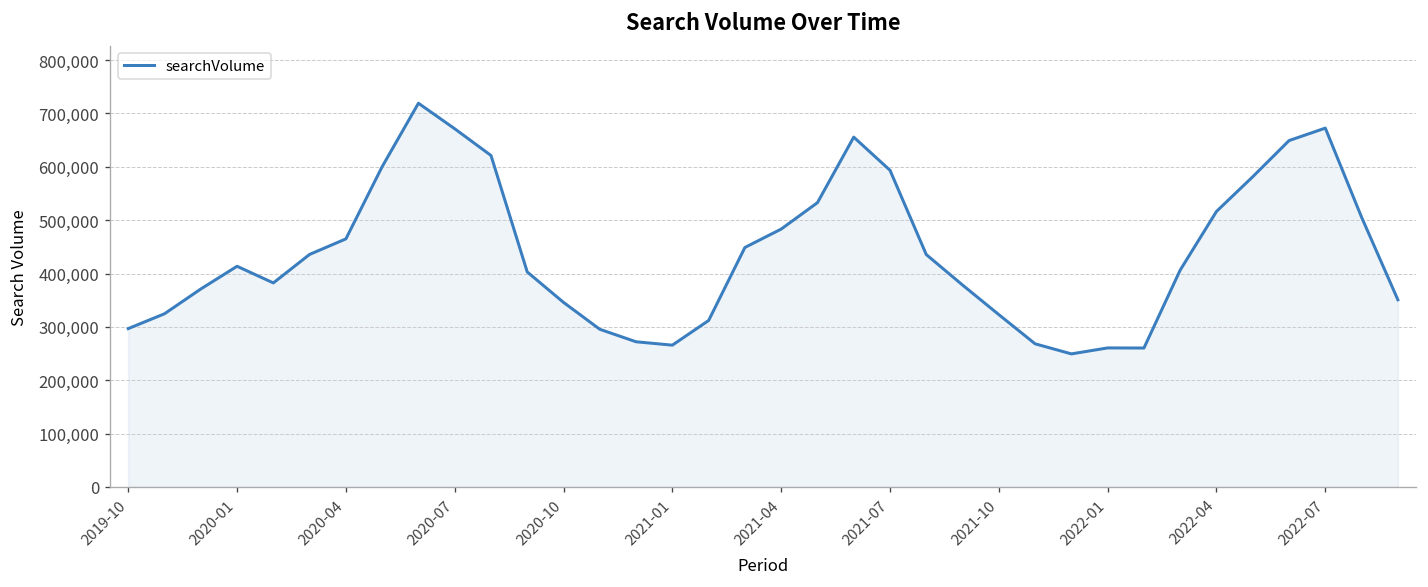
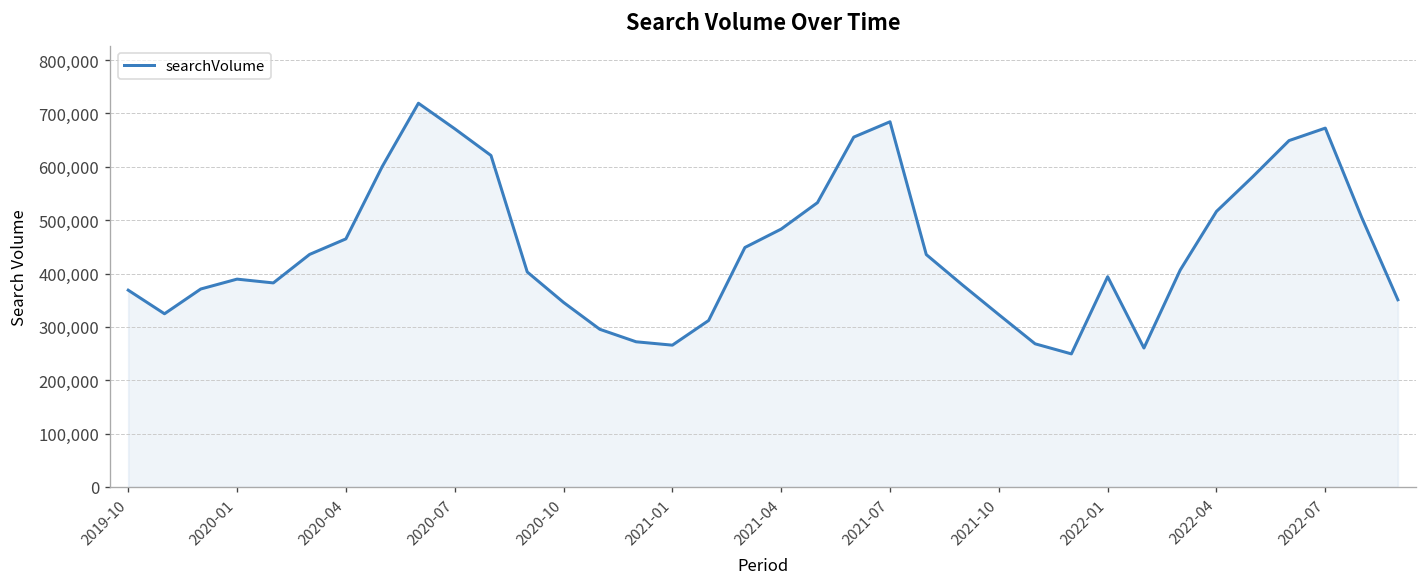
  {
-   "2019-10": "300,000",
-   "2020-01": "410,000",
+   "2019-10": "370,000",
+   "2020-01": "390,000",
    "2020-04": "460,000",
    "2020-07": "670,000",
    "2020-10": "350,000",
    "2021-01": "270,000",
    "2021-04": "480,000",
-   "2021-07": "590,000",
+   "2021-07": "680,000",
    "2021-10": "320,000",
-   "2022-01": "260,000",
+   "2022-01": "390,000",
    "2022-04": "520,000",
    "2022-07": "670,000"
  }
